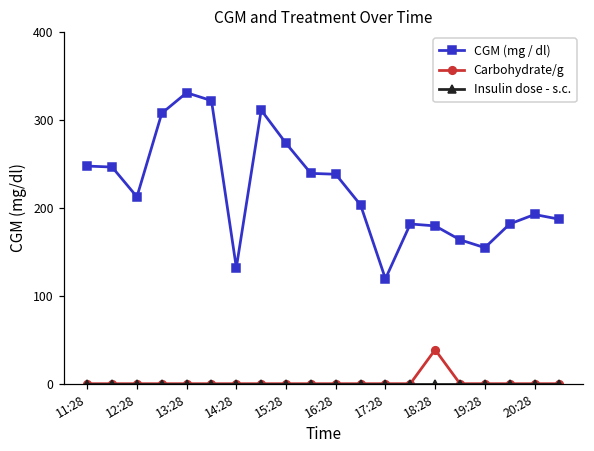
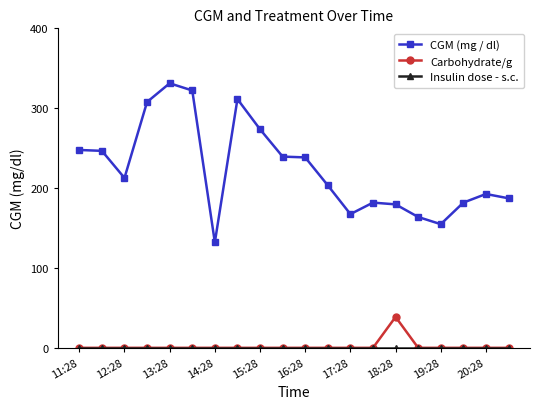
  {
    "CGM (mg / dl)": {
      "11:28": 250,
      "12:28": 210,
      "13:28": 330,
      "14:28": 130,
      "15:28": 270,
      "16:28": 240,
-     "17:28": 120,
+     "17:28": 170,
      "18:28": 180,
      "19:28": 150,
      "20:28": 190
    },
    "Carbohydrate/g": {
      "18:28": 40
    },
    "Insulin dose - s.c.": {
      "18:28": 0
    }
  }
